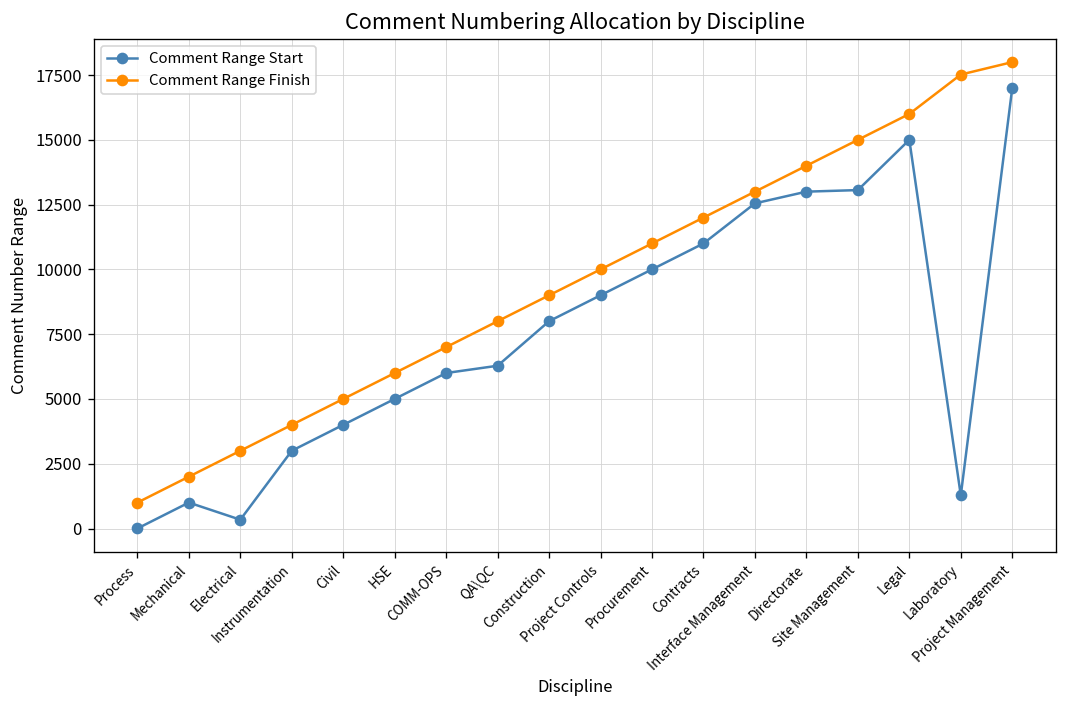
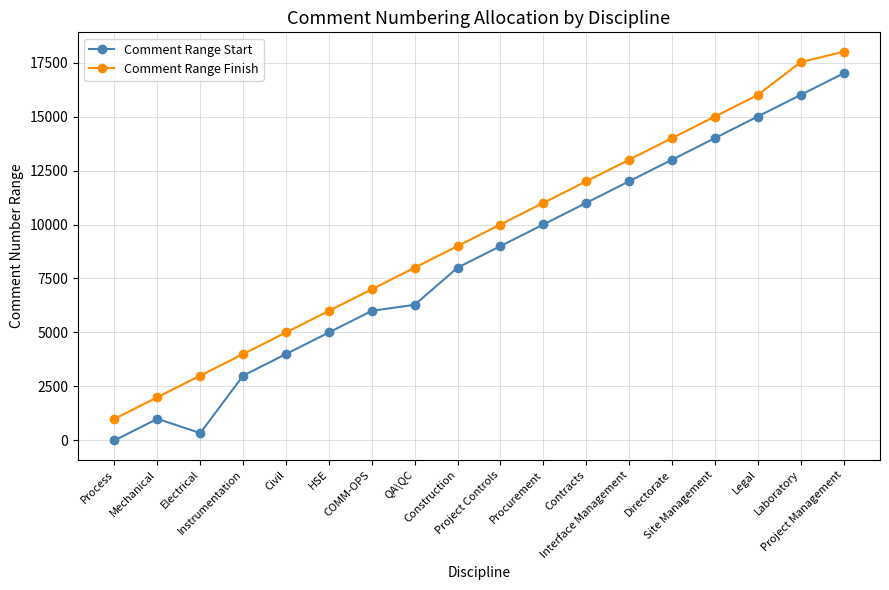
  {
    "Comment Range Start": {
      "Process": 0,
      "Mechanical": 1000,
      "Electrical": 300,
      "Instrumentation": 3000,
      "Civil": 4000,
      "HSE": 5000,
      "COMM-OPS": 6000,
      "QA\\QC": 6300,
      "Construction": 8000,
      "Project Controls": 9000,
      "Procurement": 10000,
      "Contracts": 11000,
-     "Interface Management": 12500,
+     "Interface Management": 12000,
      "Directorate": 13000,
-     "Site Management": 13100,
+     "Site Management": 14000,
      "Legal": 15000,
-     "Laboratory": 1300,
+     "Laboratory": 16000,
      "Project Management": 17000
    },
    "Comment Range Finish": {
      "Process": 1000,
      "Mechanical": 2000,
      "Electrical": 3000,
      "Instrumentation": 4000,
      "Civil": 5000,
      "HSE": 6000,
      "COMM-OPS": 7000,
      "QA\\QC": 8000,
      "Construction": 9000,
      "Project Controls": 10000,
      "Procurement": 11000,
      "Contracts": 12000,
      "Interface Management": 13000,
      "Directorate": 14000,
      "Site Management": 15000,
      "Legal": 16000,
      "Laboratory": 17500,
      "Project Management": 18000
    }
  }
